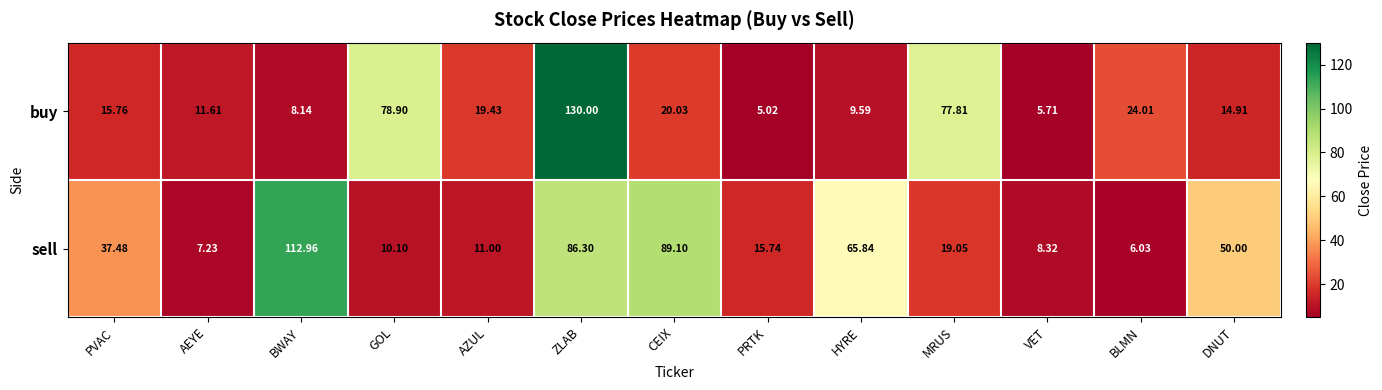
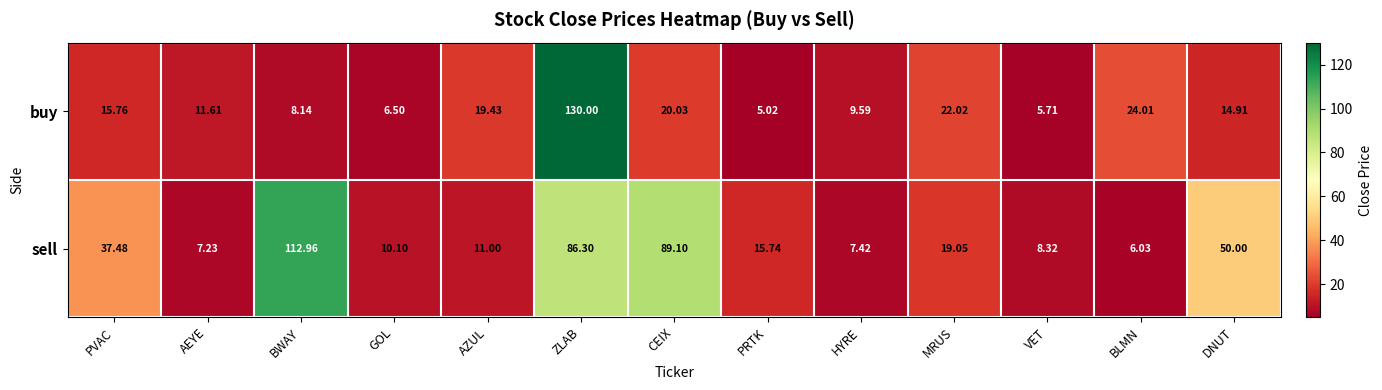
  {
    "buy": {
      "PVAC": 15.76,
      "AEYE": 11.61,
      "BWAY": 8.14,
-     "GOL": 78.90,
+     "GOL": 6.50,
      "AZUL": 19.43,
      "ZLAB": 130.00,
      "CEIX": 20.03,
      "PRTK": 5.02,
      "HYRE": 9.59,
-     "MRUS": 77.81,
+     "MRUS": 22.02,
      "VET": 5.71,
      "BLMN": 24.01,
      "DNUT": 14.91
    },
    "sell": {
      "PVAC": 37.48,
      "AEYE": 7.23,
      "BWAY": 112.96,
      "GOL": 10.10,
      "AZUL": 11.00,
      "ZLAB": 86.30,
      "CEIX": 89.10,
      "PRTK": 15.74,
-     "HYRE": 65.84,
+     "HYRE": 7.42,
      "MRUS": 19.05,
      "VET": 8.32,
      "BLMN": 6.03,
      "DNUT": 50.00
    }
  }
